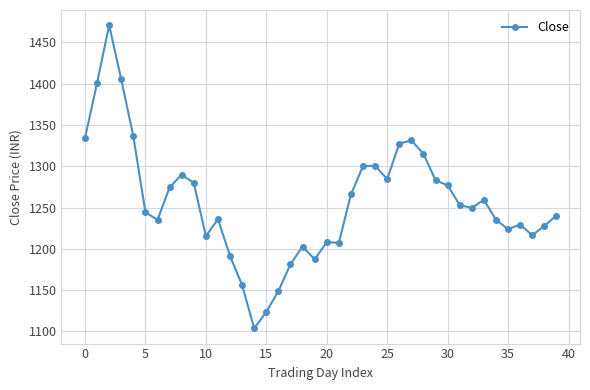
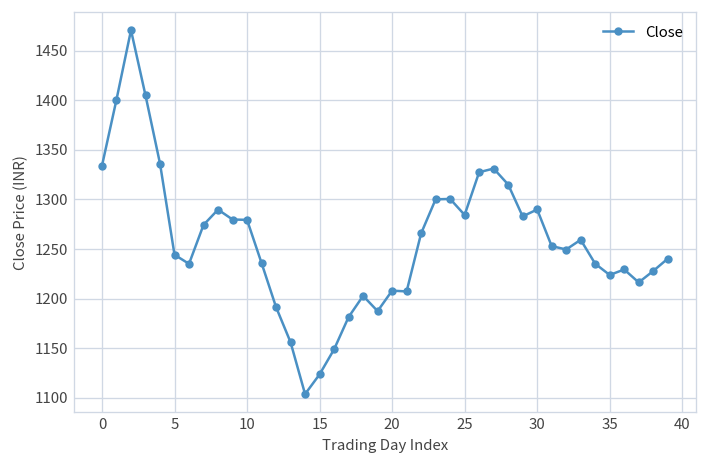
  {
    "0": 1330,
    "5": 1240,
-   "10": 1220,
+   "10": 1280,
    "15": 1120,
    "20": 1210,
    "25": 1280,
-   "30": 1280,
+   "30": 1290,
    "35": 1220
  }
